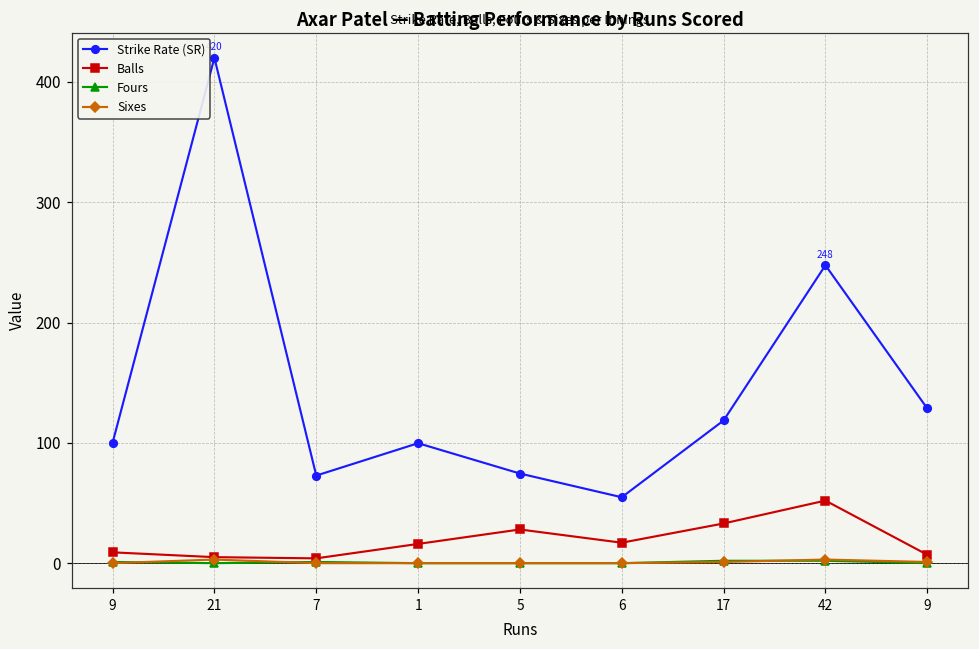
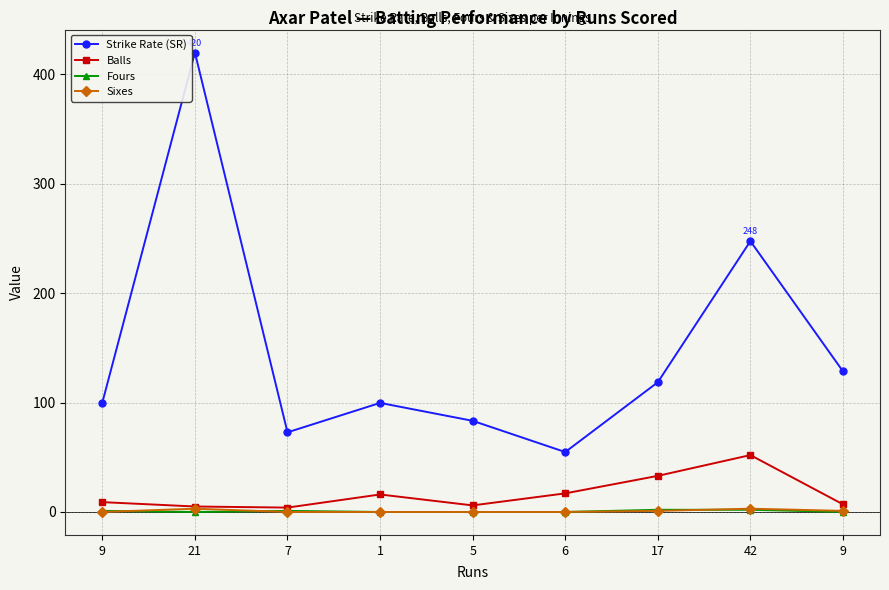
  {
    "Strike Rate (SR)": {
      "7": 73,
      "1": 100,
-     "5": 74,
+     "5": 83,
      "6": 55,
      "17": 119
    },
    "Balls": {
      "7": 4,
      "1": 16,
-     "5": 28,
+     "5": 6,
      "6": 17,
      "17": 33,
      "42": 52
    },
    "Fours": {
      "21": 0
    }
  }
